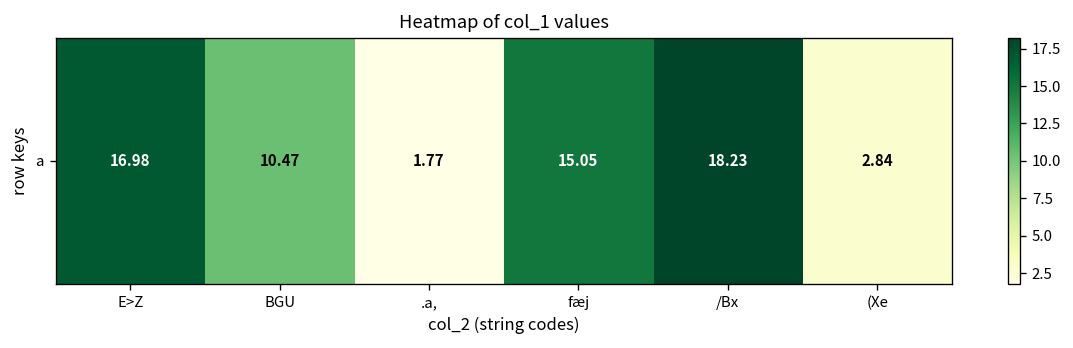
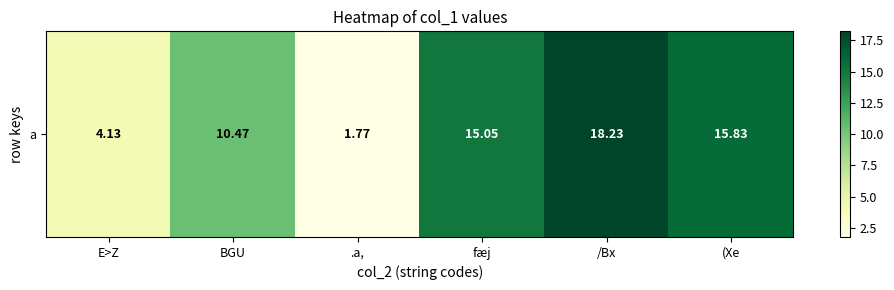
  {
    "a": {
-     "E>Z": 16.98,
+     "E>Z": 4.13,
      "BGU": 10.47,
      ".a,": 1.77,
      "fæj": 15.05,
      "/Bx": 18.23,
-     "(Xe": 2.84
+     "(Xe": 15.83
    }
  }
